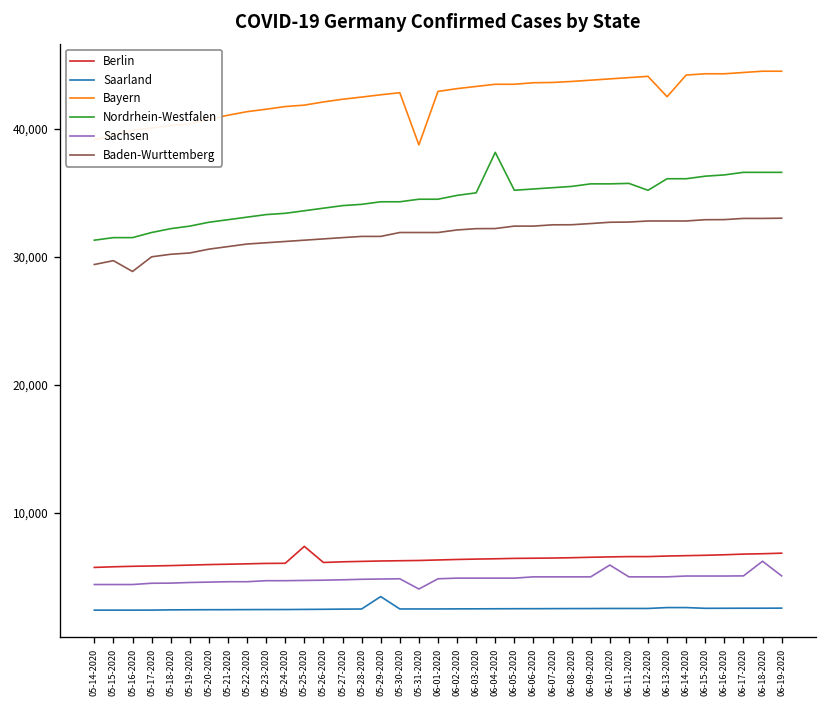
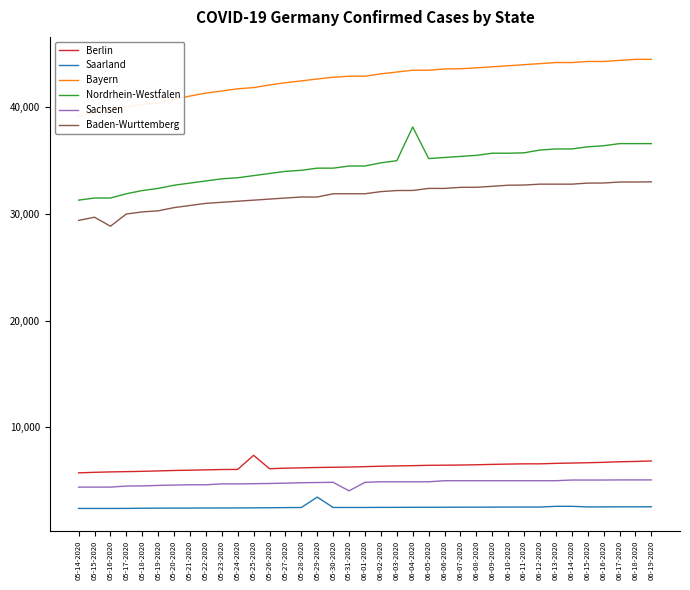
  {
    "Bayern": {
      "05-21-2020": "41,100",
      "05-22-2020": "41,300",
      "05-23-2020": "41,500",
      "05-24-2020": "41,700",
      "05-25-2020": "41,900",
      "05-26-2020": "42,100",
      "05-27-2020": "42,300",
      "05-28-2020": "42,500",
      "05-29-2020": "42,700",
      "05-30-2020": "42,800",
-     "05-31-2020": "38,700",
+     "05-31-2020": "42,900",
      "06-01-2020": "42,900",
      "06-02-2020": "43,100",
      "06-03-2020": "43,300",
      "06-04-2020": "43,500",
      "06-05-2020": "43,500",
      "06-06-2020": "43,600",
      "06-07-2020": "43,600",
      "06-08-2020": "43,700",
      "06-09-2020": "43,800",
      "06-10-2020": "43,900",
      "06-11-2020": "44,000",
      "06-12-2020": "44,100",
-     "06-13-2020": "42,500",
+     "06-13-2020": "44,200",
      "06-14-2020": "44,200",
      "06-15-2020": "44,300",
      "06-16-2020": "44,300",
      "06-17-2020": "44,400",
      "06-18-2020": "44,500",
      "06-19-2020": "44,500"
    },
    "Nordrhein-Westfalen": {
      "05-14-2020": "31,300",
      "05-15-2020": "31,500",
      "05-16-2020": "31,500",
      "05-17-2020": "31,900",
      "05-18-2020": "32,200",
      "05-19-2020": "32,400",
      "05-20-2020": "32,700",
      "05-21-2020": "32,900",
      "05-22-2020": "33,100",
      "05-23-2020": "33,300",
      "05-24-2020": "33,400",
      "05-25-2020": "33,600",
      "05-26-2020": "33,800",
      "05-27-2020": "34,000",
      "05-28-2020": "34,100",
      "05-29-2020": "34,300",
      "05-30-2020": "34,300",
      "05-31-2020": "34,500",
      "06-01-2020": "34,500",
      "06-02-2020": "34,800",
      "06-03-2020": "35,000",
      "06-04-2020": "38,200",
      "06-05-2020": "35,200",
      "06-06-2020": "35,300",
      "06-07-2020": "35,400",
      "06-08-2020": "35,500",
      "06-09-2020": "35,700",
      "06-10-2020": "35,700",
      "06-11-2020": "35,700",
-     "06-12-2020": "35,200",
+     "06-12-2020": "36,000",
      "06-13-2020": "36,100",
      "06-14-2020": "36,100",
      "06-15-2020": "36,300",
      "06-16-2020": "36,400",
      "06-17-2020": "36,600",
      "06-18-2020": "36,600",
      "06-19-2020": "36,600"
    },
    "Sachsen": {
      "05-14-2020": "4,400",
      "05-15-2020": "4,400",
      "05-16-2020": "4,400",
      "05-17-2020": "4,500",
      "05-18-2020": "4,500",
      "05-19-2020": "4,600",
      "05-20-2020": "4,600",
      "05-21-2020": "4,600",
      "05-22-2020": "4,600",
      "05-23-2020": "4,700",
      "05-24-2020": "4,700",
      "05-25-2020": "4,700",
      "05-26-2020": "4,700",
      "05-27-2020": "4,800",
      "05-28-2020": "4,800",
      "05-29-2020": "4,800",
      "05-30-2020": "4,900",
      "05-31-2020": "4,000",
      "06-01-2020": "4,900",
      "06-02-2020": "4,900",
      "06-03-2020": "4,900",
      "06-04-2020": "4,900",
      "06-05-2020": "4,900",
      "06-06-2020": "5,000",
      "06-07-2020": "5,000",
      "06-08-2020": "5,000",
      "06-09-2020": "5,000",
-     "06-10-2020": "5,900",
+     "06-10-2020": "5,000",
      "06-11-2020": "5,000",
      "06-12-2020": "5,000",
      "06-13-2020": "5,000",
      "06-14-2020": "5,100",
      "06-15-2020": "5,100",
      "06-16-2020": "5,100",
      "06-17-2020": "5,100",
-     "06-18-2020": "6,200",
+     "06-18-2020": "5,100",
      "06-19-2020": "5,100"
    }
  }
